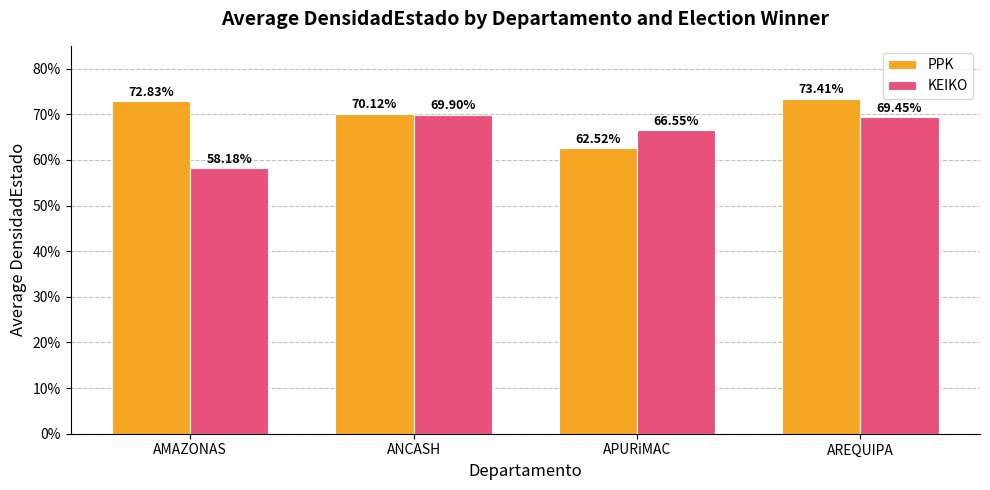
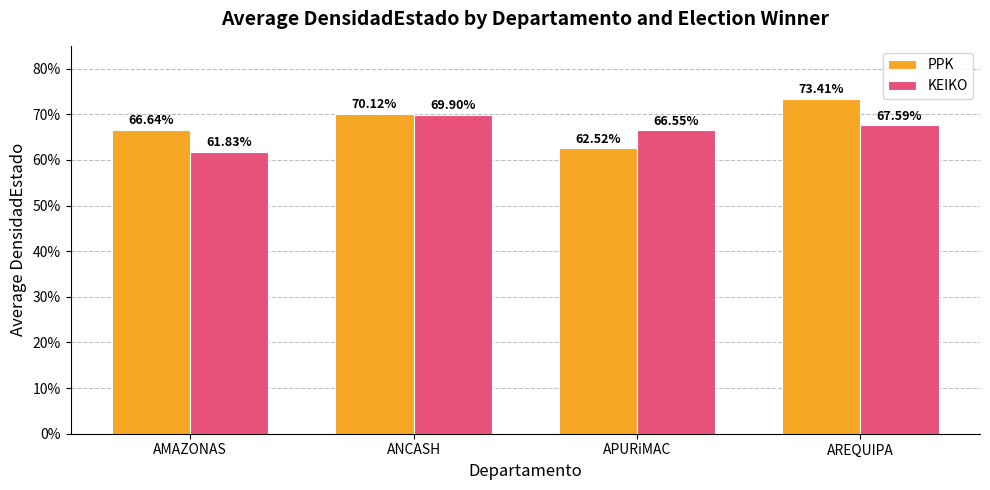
  {
    "PPK": {
-     "AMAZONAS": "72.83%",
+     "AMAZONAS": "66.64%",
      "ANCASH": "70.12%",
      "APURiMAC": "62.52%",
      "AREQUIPA": "73.41%"
    },
    "KEIKO": {
-     "AMAZONAS": "58.18%",
+     "AMAZONAS": "61.83%",
      "ANCASH": "69.90%",
      "APURiMAC": "66.55%",
-     "AREQUIPA": "69.45%"
+     "AREQUIPA": "67.59%"
    }
  }
